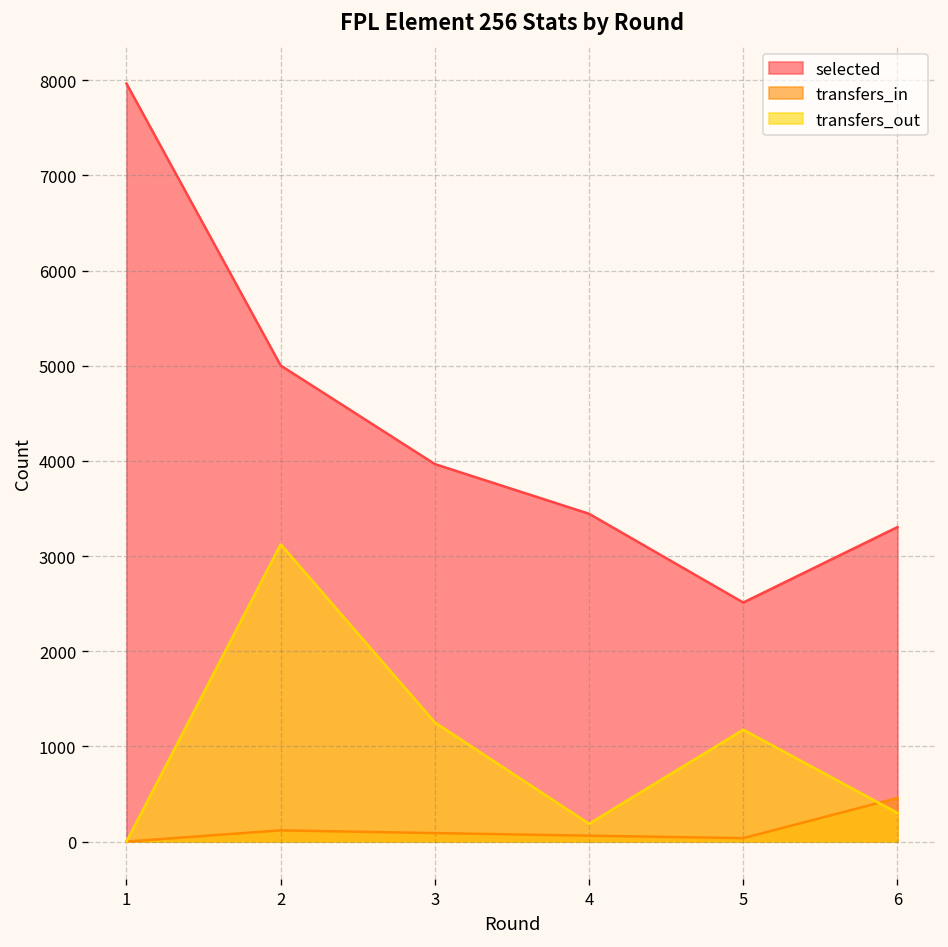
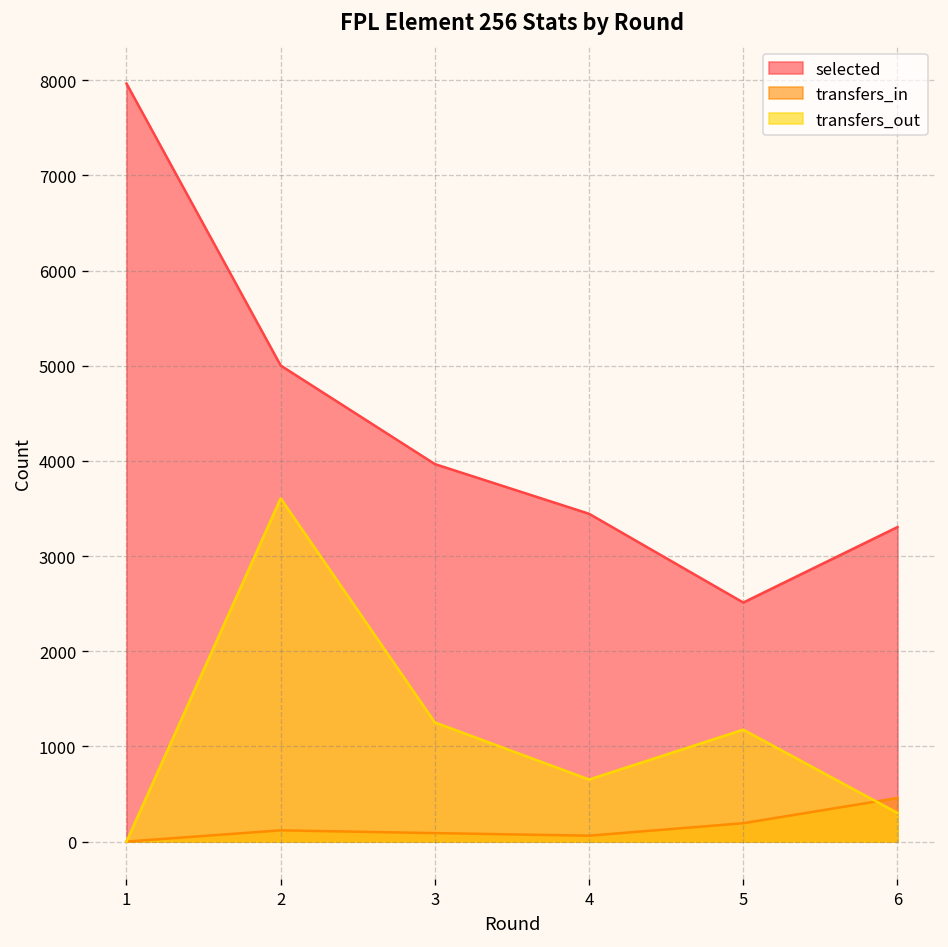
  {
    "selected": {
      "1": 8000,
      "2": 5000,
      "3": 4000,
      "4": 3400,
      "5": 2500,
      "6": 3300
    },
    "transfers_in": {
      "2": 100,
      "3": 100,
      "4": 100,
-     "5": 0,
+     "5": 200,
      "6": 500
    },
    "transfers_out": {
-     "2": 3100,
+     "2": 3600,
      "3": 1300,
-     "4": 200,
+     "4": 700,
      "5": 1200,
      "6": 300
    }
  }
